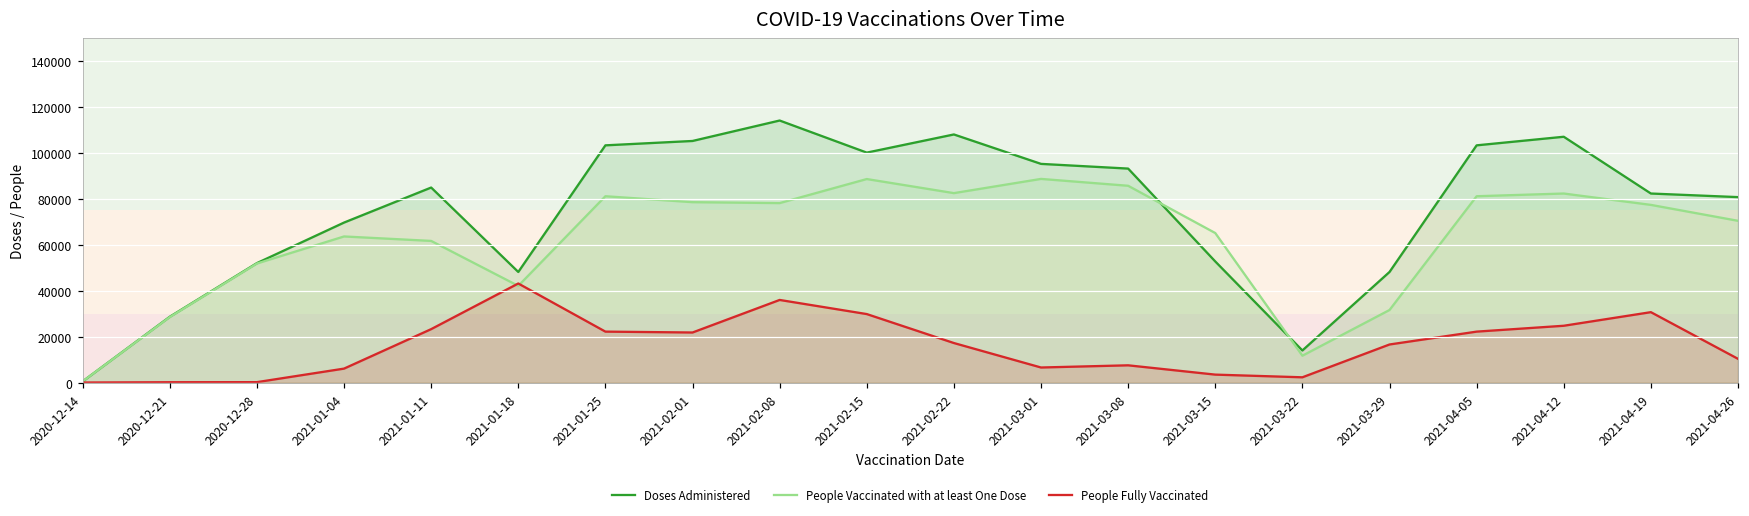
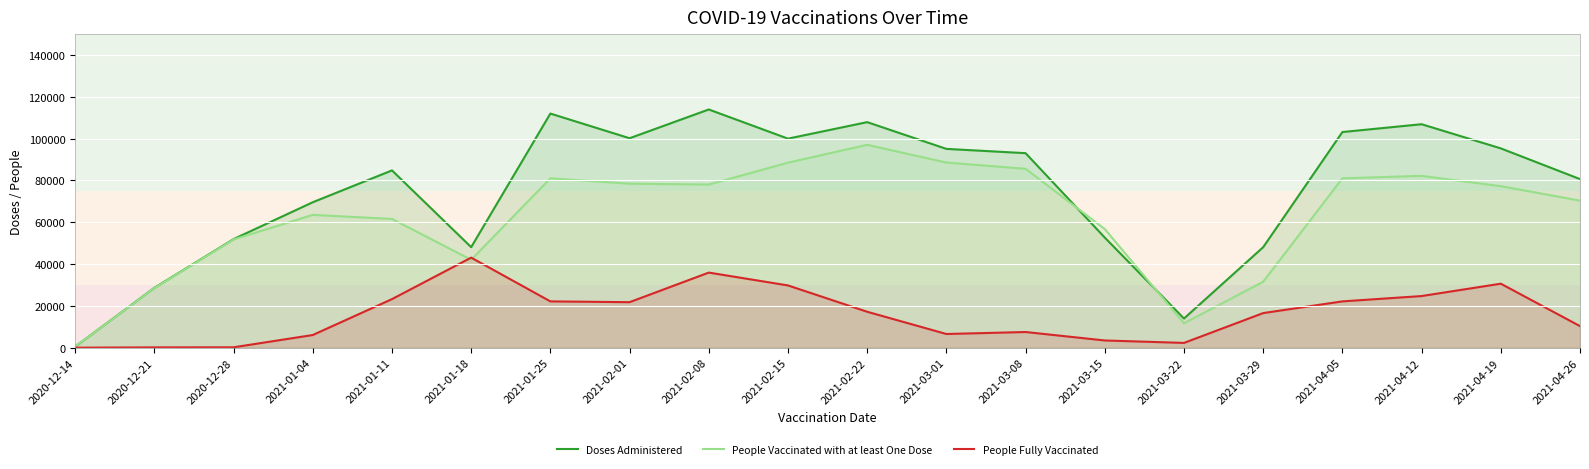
  {
    "Doses Administered": {
      "2021-01-04": 70000,
      "2021-01-11": 85000,
      "2021-01-18": 48000,
-     "2021-01-25": 103000,
-     "2021-02-01": 105000,
+     "2021-01-25": 112000,
+     "2021-02-01": 100000,
      "2021-02-08": 114000,
      "2021-02-15": 100000,
      "2021-02-22": 108000,
      "2021-03-01": 95000,
      "2021-03-08": 93000,
      "2021-03-15": 53000,
      "2021-03-22": 14000,
      "2021-03-29": 48000,
      "2021-04-05": 103000,
      "2021-04-12": 107000,
-     "2021-04-19": 82000,
+     "2021-04-19": 95000,
      "2021-04-26": 81000
    },
    "People Vaccinated with at least One Dose": {
      "2021-01-04": 64000,
      "2021-01-11": 62000,
      "2021-01-25": 81000,
      "2021-02-01": 78000,
      "2021-02-08": 78000,
      "2021-02-15": 89000,
-     "2021-02-22": 82000,
+     "2021-02-22": 97000,
      "2021-03-01": 89000,
      "2021-03-08": 86000,
-     "2021-03-15": 65000,
+     "2021-03-15": 57000,
      "2021-03-22": 12000,
      "2021-03-29": 32000,
      "2021-04-05": 81000,
      "2021-04-12": 82000,
      "2021-04-19": 77000,
      "2021-04-26": 70000
    },
    "People Fully Vaccinated": {
      "2020-12-21": 0,
      "2020-12-28": 0,
      "2021-01-04": 6000,
      "2021-01-11": 23000,
      "2021-01-25": 22000,
      "2021-02-01": 22000,
      "2021-02-08": 36000,
      "2021-02-15": 30000,
      "2021-02-22": 17000,
      "2021-03-01": 7000,
      "2021-03-08": 7000,
      "2021-03-15": 3000,
      "2021-03-22": 2000,
      "2021-03-29": 17000,
      "2021-04-05": 22000,
      "2021-04-12": 25000,
      "2021-04-19": 31000,
      "2021-04-26": 10000
    }
  }
